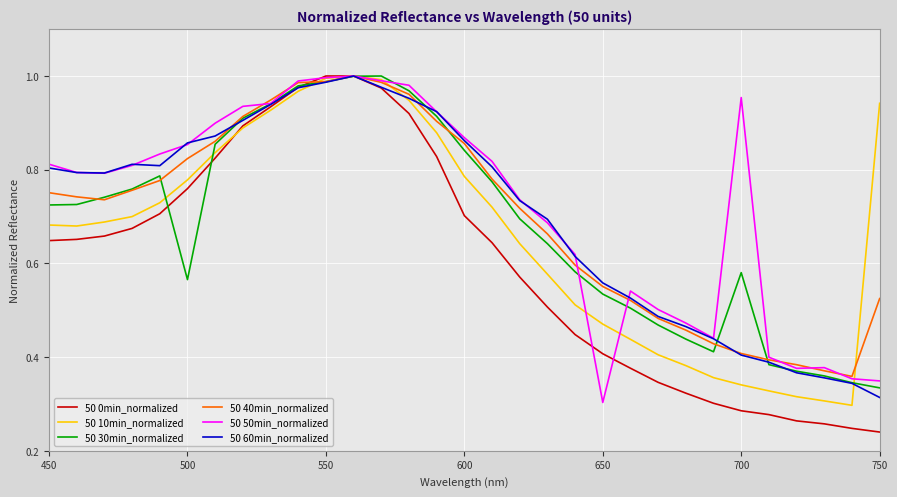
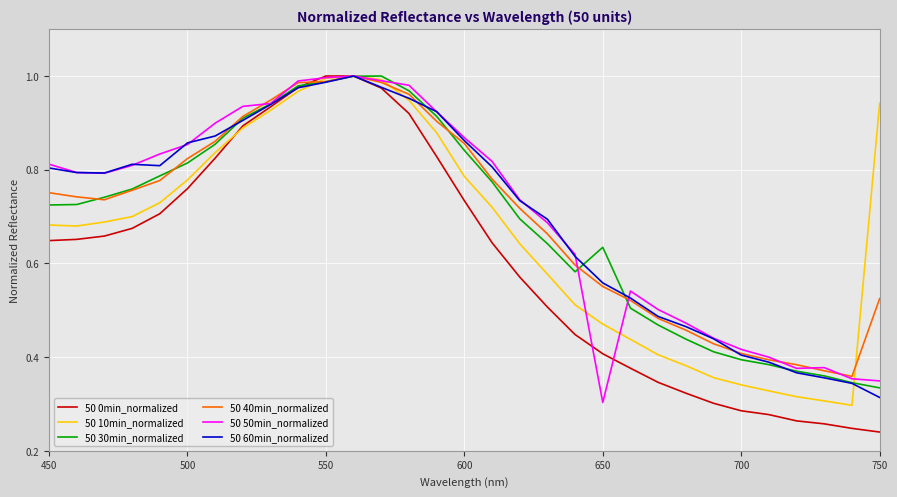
  {
    "50 0min_normalized": {
      "450": 0.65,
      "500": 0.76,
-     "600": 0.70,
+     "600": 0.73,
      "650": 0.41,
      "700": 0.29,
      "750": 0.24
    },
    "50 10min_normalized": {
      "450": 0.68,
      "500": 0.78,
      "600": 0.79,
      "650": 0.47,
      "700": 0.34,
      "750": 0.94
    },
    "50 30min_normalized": {
      "450": 0.72,
-     "500": 0.57,
+     "500": 0.81,
      "600": 0.84,
-     "650": 0.53,
-     "700": 0.58,
+     "650": 0.63,
+     "700": 0.39,
      "750": 0.33
    },
    "50 40min_normalized": {
      "450": 0.75,
      "500": 0.82,
      "600": 0.86,
      "650": 0.55,
      "750": 0.52
    },
    "50 50min_normalized": {
      "450": 0.81,
      "600": 0.87,
      "650": 0.30,
-     "700": 0.95,
+     "700": 0.42,
      "750": 0.35
    },
    "50 60min_normalized": {
      "450": 0.80,
      "600": 0.86,
      "650": 0.56,
      "750": 0.31
    }
  }
